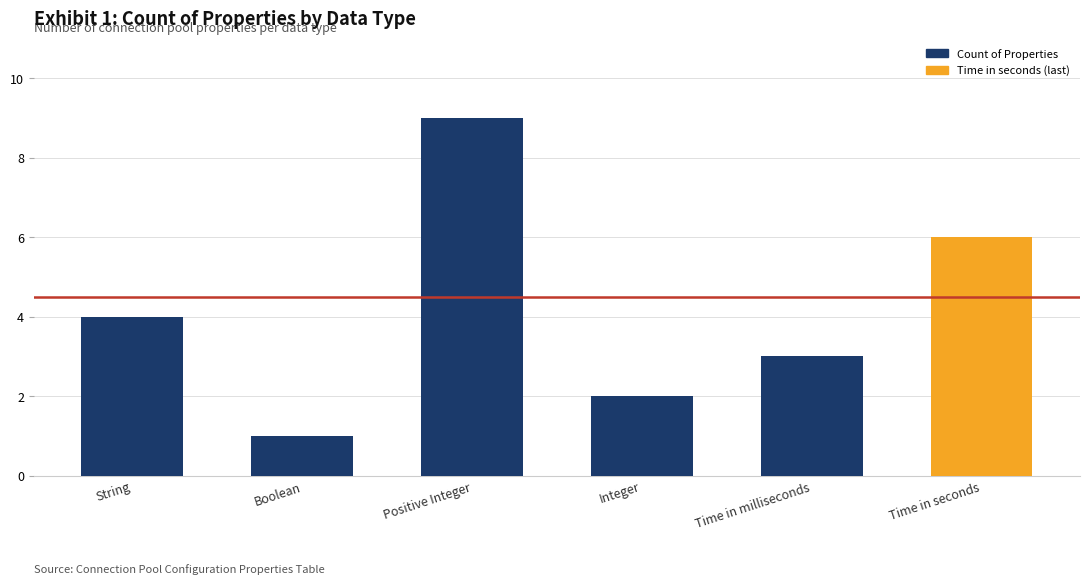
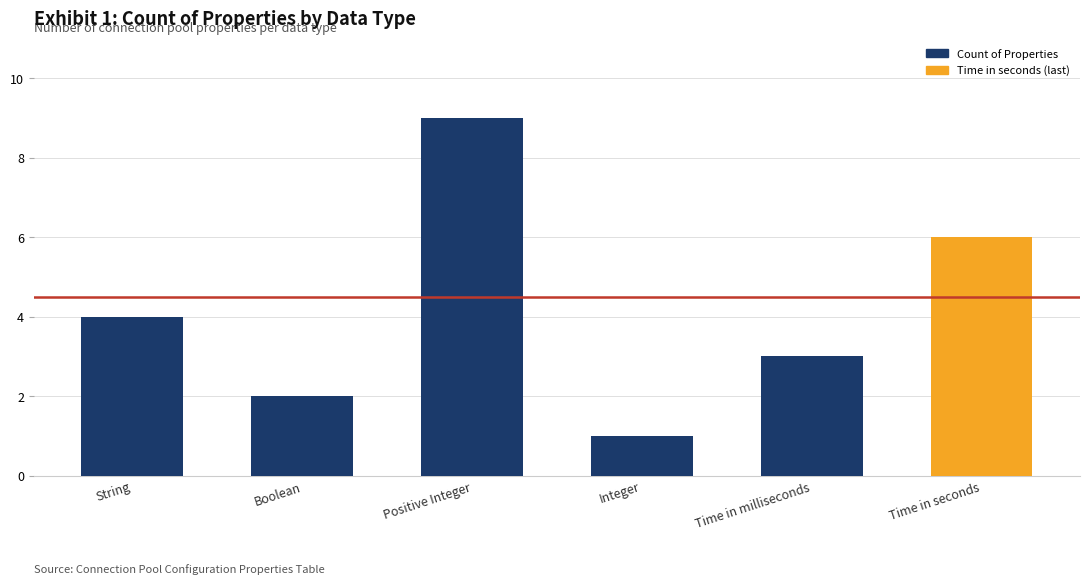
  {
    "String": 4,
-   "Boolean": 1,
+   "Boolean": 2,
    "Positive Integer": 9,
-   "Integer": 2,
+   "Integer": 1,
    "Time in milliseconds": 3,
    "Time in seconds": 6
  }
